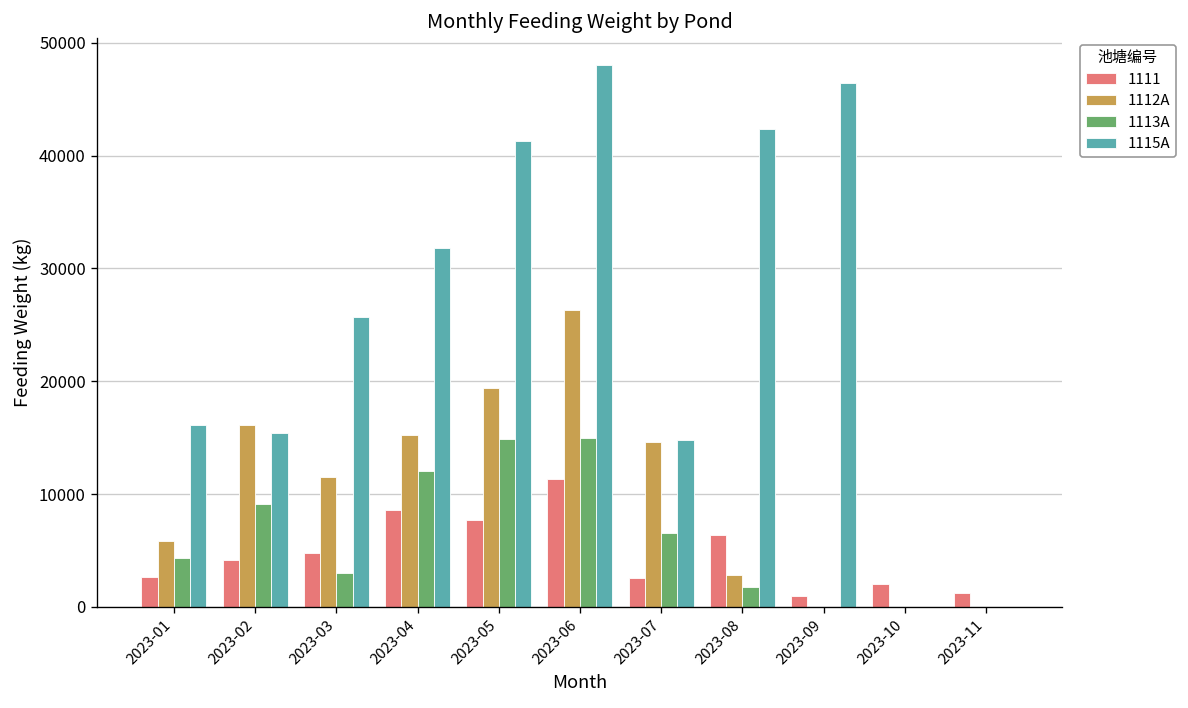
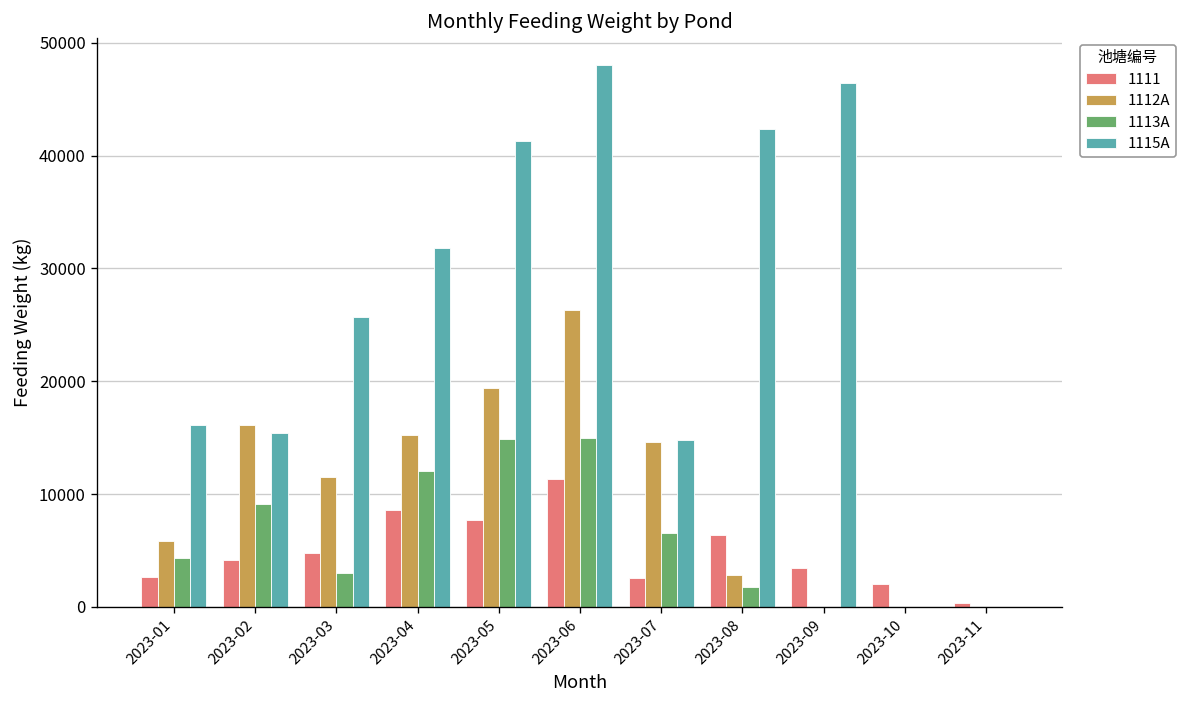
  {
    "1111": {
      "2023-01": 3000,
      "2023-02": 4000,
      "2023-03": 5000,
      "2023-04": 9000,
      "2023-05": 8000,
      "2023-06": 11000,
      "2023-07": 3000,
      "2023-08": 6000,
-     "2023-09": 1000,
+     "2023-09": 3000,
      "2023-10": 2000,
-     "2023-11": 1000
+     "2023-11": 0
    },
    "1112A": {
      "2023-01": 6000,
      "2023-02": 16000,
      "2023-03": 12000,
      "2023-04": 15000,
      "2023-05": 19000,
      "2023-06": 26000,
      "2023-07": 15000,
      "2023-08": 3000,
      "2023-09": 0,
      "2023-10": 0,
      "2023-11": 0
    },
    "1113A": {
      "2023-01": 4000,
      "2023-02": 9000,
      "2023-03": 3000,
      "2023-04": 12000,
      "2023-05": 15000,
      "2023-06": 15000,
      "2023-07": 7000,
      "2023-08": 2000,
      "2023-09": 0,
      "2023-10": 0,
      "2023-11": 0
    },
    "1115A": {
      "2023-01": 16000,
      "2023-02": 15000,
      "2023-03": 26000,
      "2023-04": 32000,
      "2023-05": 41000,
      "2023-06": 48000,
      "2023-07": 15000,
      "2023-08": 42000,
      "2023-09": 46000,
      "2023-10": 0,
      "2023-11": 0
    }
  }
